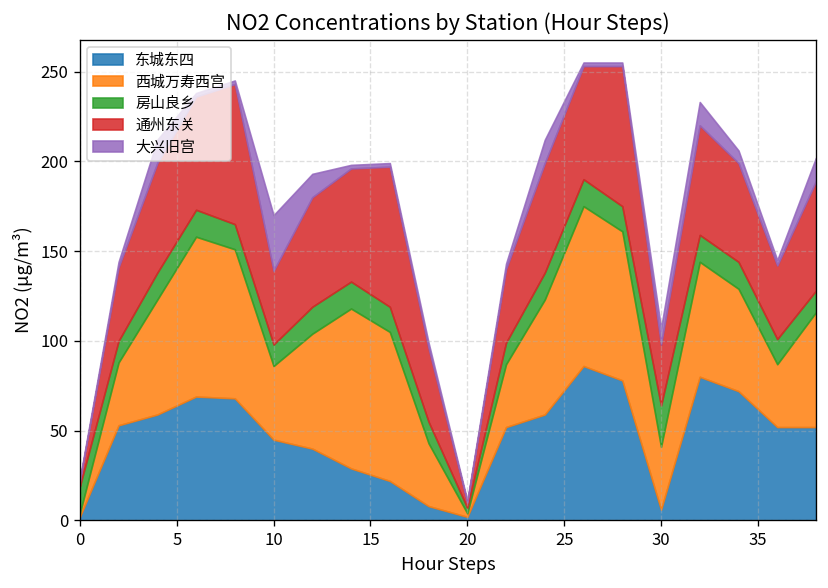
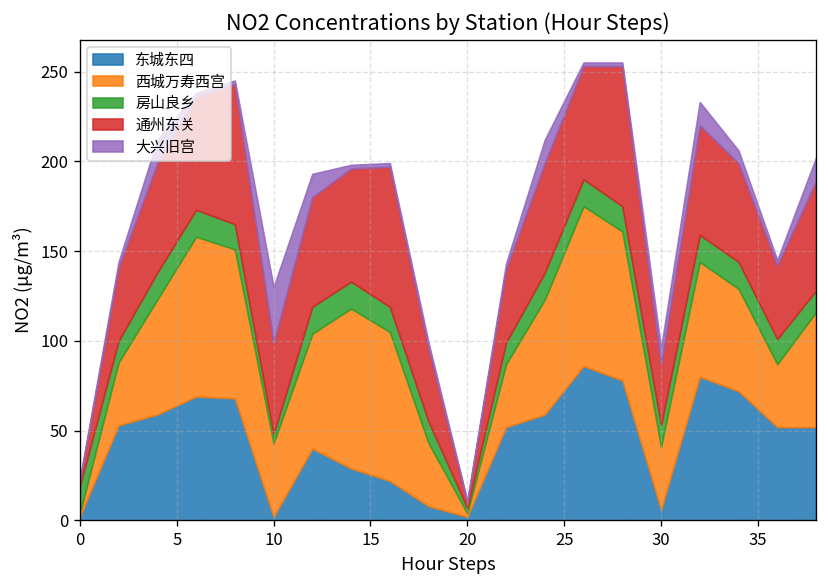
  {
    "东城东四": {
      "0": 2,
-     "10": 45,
+     "10": 2,
      "20": 2,
      "30": 6
    },
    "西城万寿西宫": {
      "0": 2,
      "10": 41,
      "20": 2,
      "30": 35
    },
    "房山良乡": {
      "0": 15,
-     "10": 12,
+     "10": 5,
      "20": 3,
-     "30": 23
+     "30": 12
    },
    "通州东关": {
-     "10": 41,
+     "10": 51,
      "30": 34
    },
    "大兴旧宫": {
      "10": 31,
      "30": 9
    }
  }
